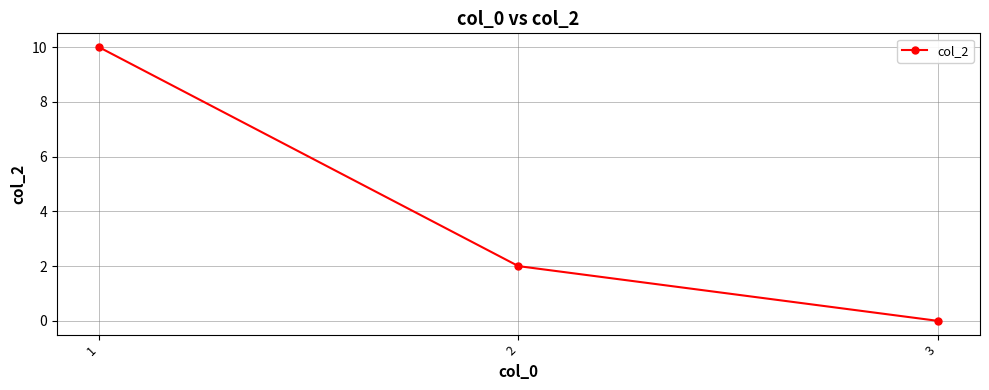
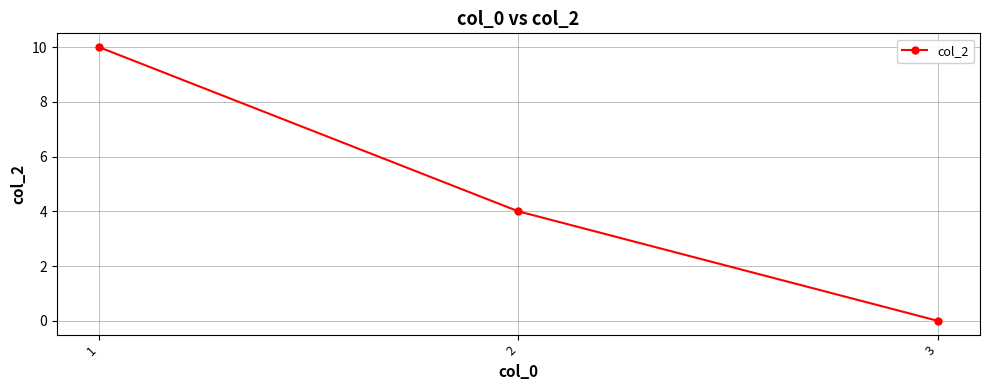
  {
    "1": 10,
-   "2": 2,
+   "2": 4,
    "3": 0
  }
